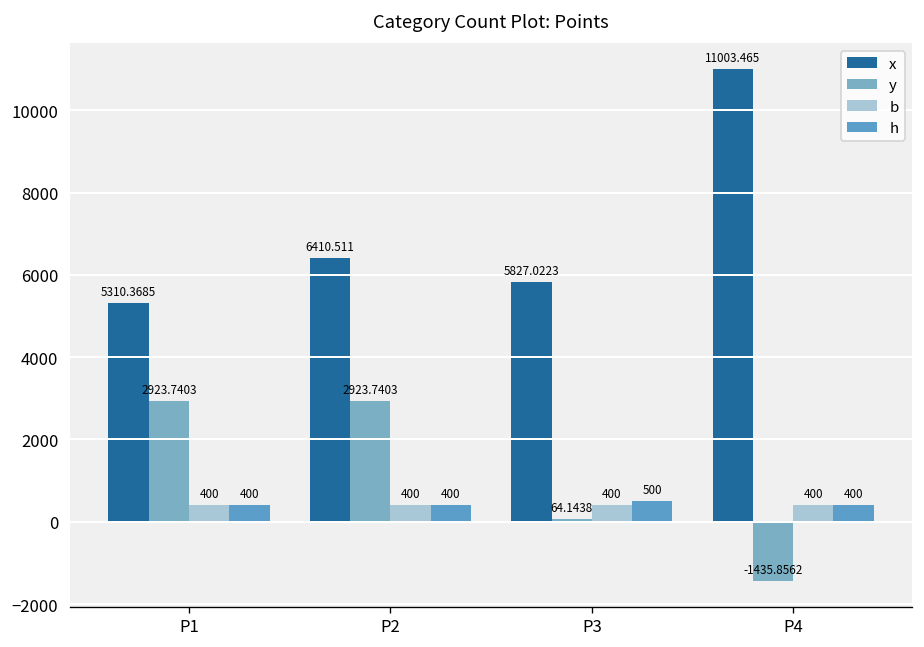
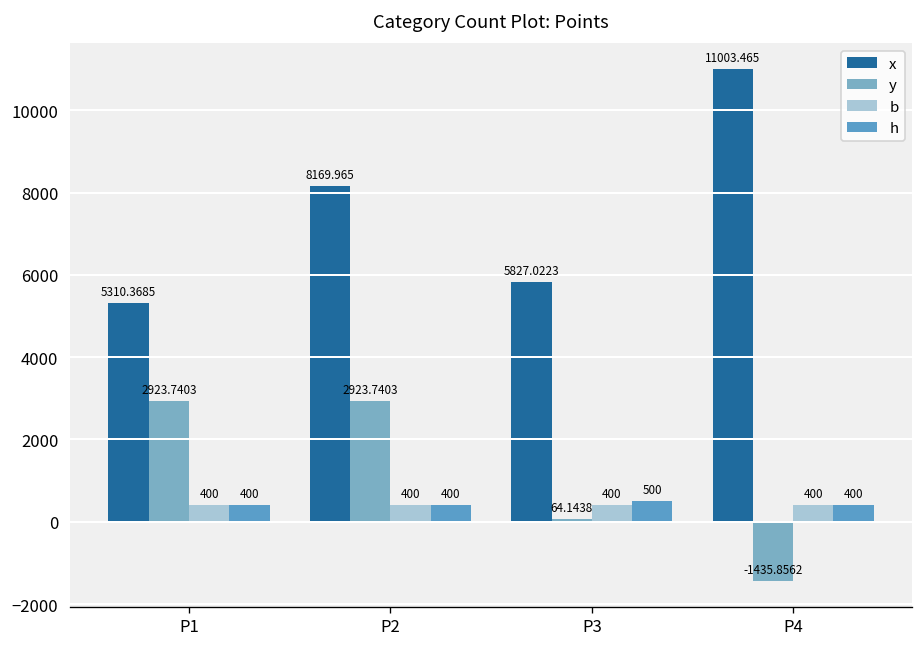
  {
    "x": {
      "P1": 5310.3685,
-     "P2": 6410.511,
+     "P2": 8169.965,
      "P3": 5827.0223,
      "P4": 11003.465
    }
  }
